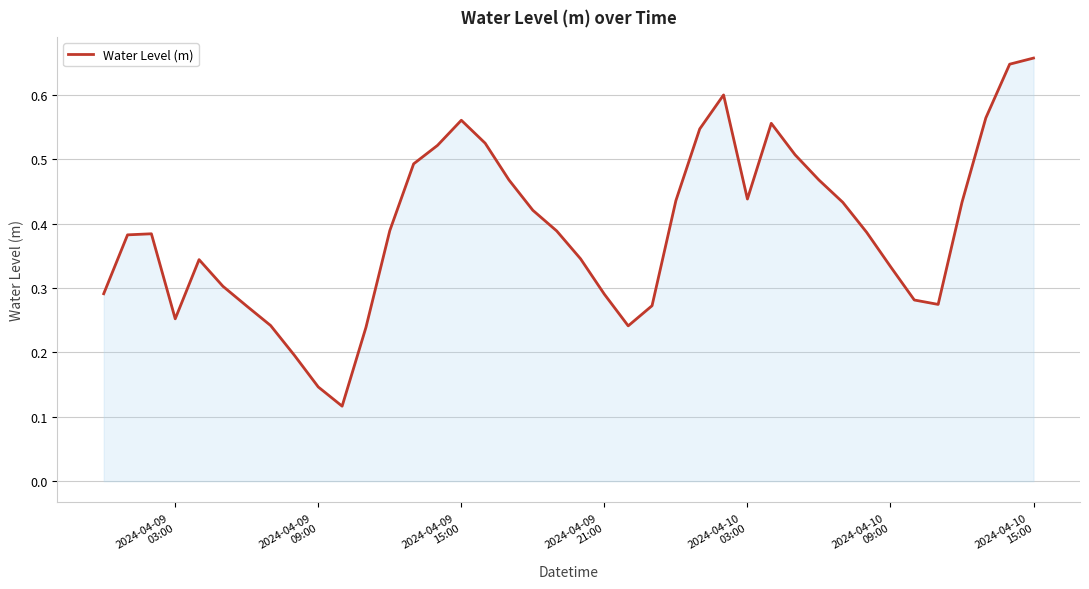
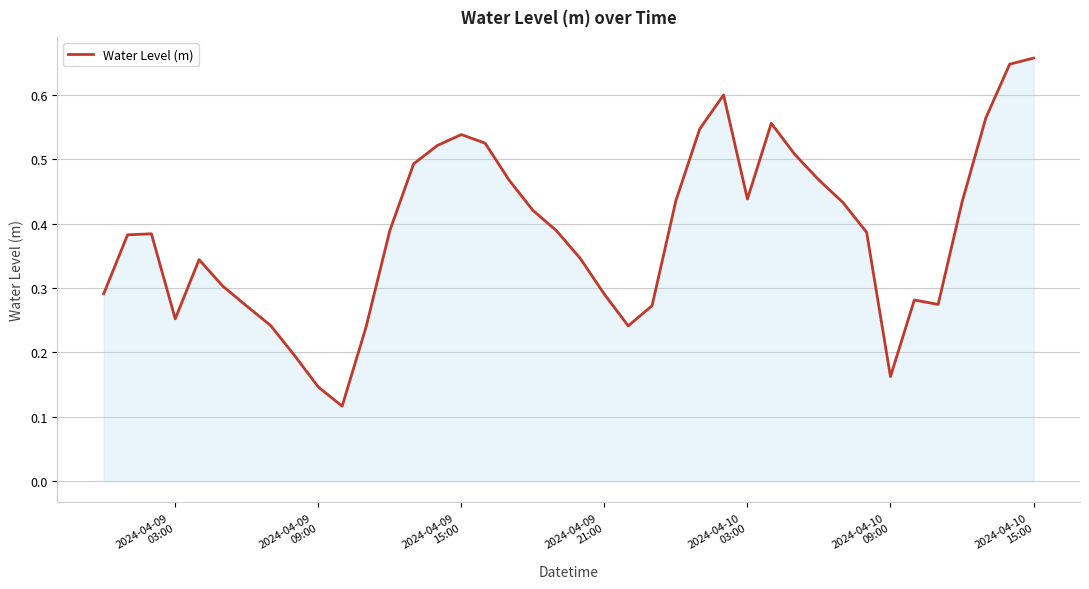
  {
    "2024-04-09 03:00": 0.25,
    "2024-04-09 09:00": 0.15,
-   "2024-04-09 15:00": 0.56,
+   "2024-04-09 15:00": 0.54,
    "2024-04-09 21:00": 0.29,
    "2024-04-10 03:00": 0.44,
-   "2024-04-10 09:00": 0.33,
+   "2024-04-10 09:00": 0.16,
    "2024-04-10 15:00": 0.66
  }
